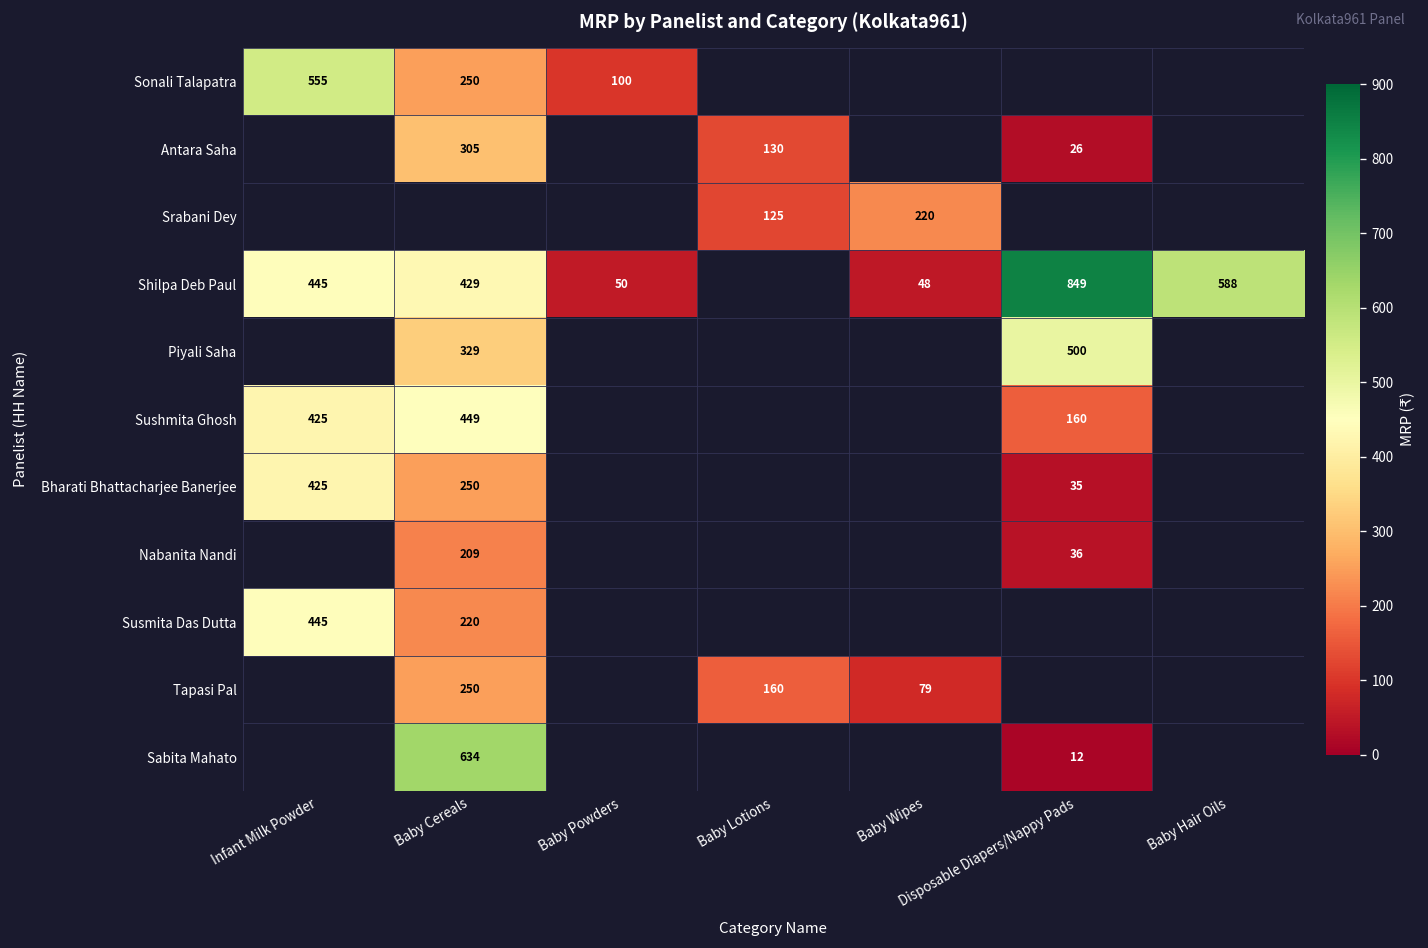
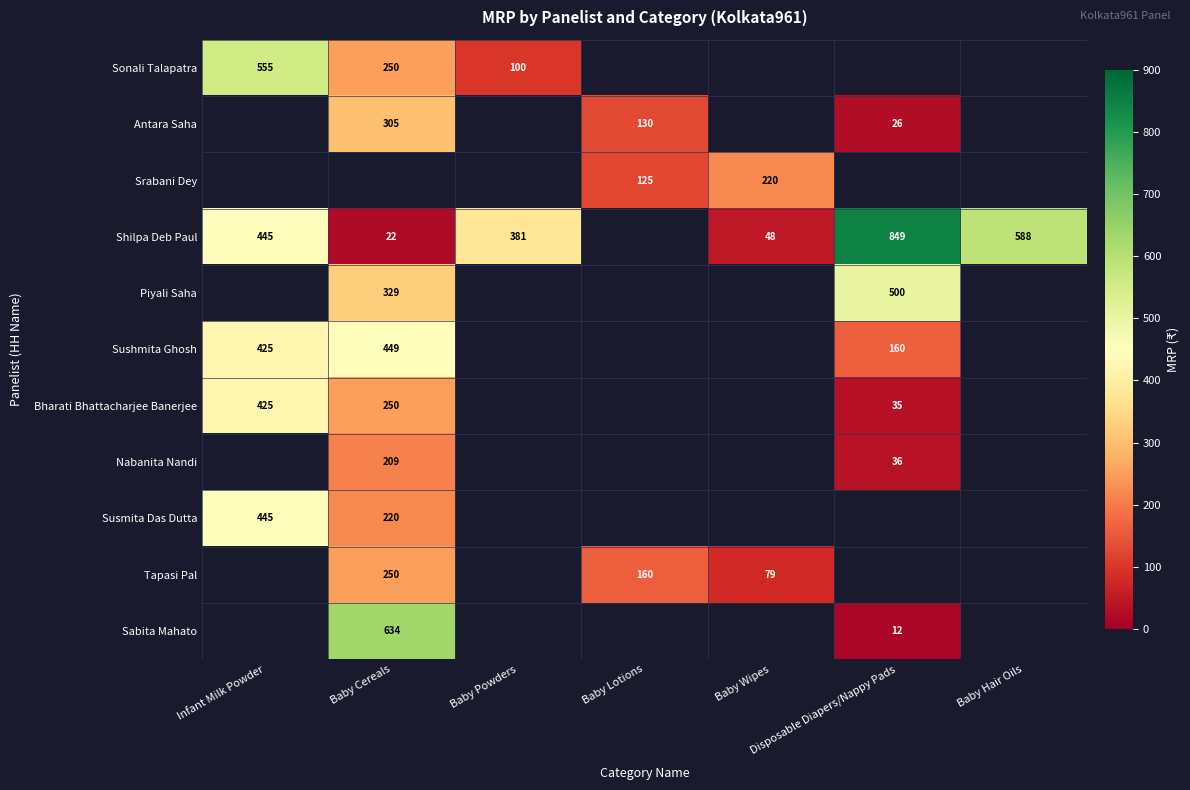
  {
    "Sonali Talapatra": {
      "Infant Milk Powder": 555,
      "Baby Cereals": 250,
      "Baby Powders": 100
    },
    "Antara Saha": {
      "Baby Cereals": 305,
      "Baby Lotions": 130,
      "Disposable Diapers/Nappy Pads": 26
    },
    "Srabani Dey": {
      "Baby Lotions": 125,
      "Baby Wipes": 220
    },
    "Shilpa Deb Paul": {
      "Infant Milk Powder": 445,
-     "Baby Cereals": 429,
-     "Baby Powders": 50,
+     "Baby Cereals": 22,
+     "Baby Powders": 381,
      "Baby Wipes": 48,
      "Disposable Diapers/Nappy Pads": 849,
      "Baby Hair Oils": 588
    },
    "Piyali Saha": {
      "Baby Cereals": 329,
      "Disposable Diapers/Nappy Pads": 500
    },
    "Sushmita Ghosh": {
      "Infant Milk Powder": 425,
      "Baby Cereals": 449,
      "Disposable Diapers/Nappy Pads": 160
    },
    "Bharati Bhattacharjee Banerjee": {
      "Infant Milk Powder": 425,
      "Baby Cereals": 250,
      "Disposable Diapers/Nappy Pads": 35
    },
    "Nabanita Nandi": {
      "Baby Cereals": 209,
      "Disposable Diapers/Nappy Pads": 36
    },
    "Susmita Das Dutta": {
      "Infant Milk Powder": 445,
      "Baby Cereals": 220
    },
    "Tapasi Pal": {
      "Baby Cereals": 250,
      "Baby Lotions": 160,
      "Baby Wipes": 79
    },
    "Sabita Mahato": {
      "Baby Cereals": 634,
      "Disposable Diapers/Nappy Pads": 12
    }
  }
